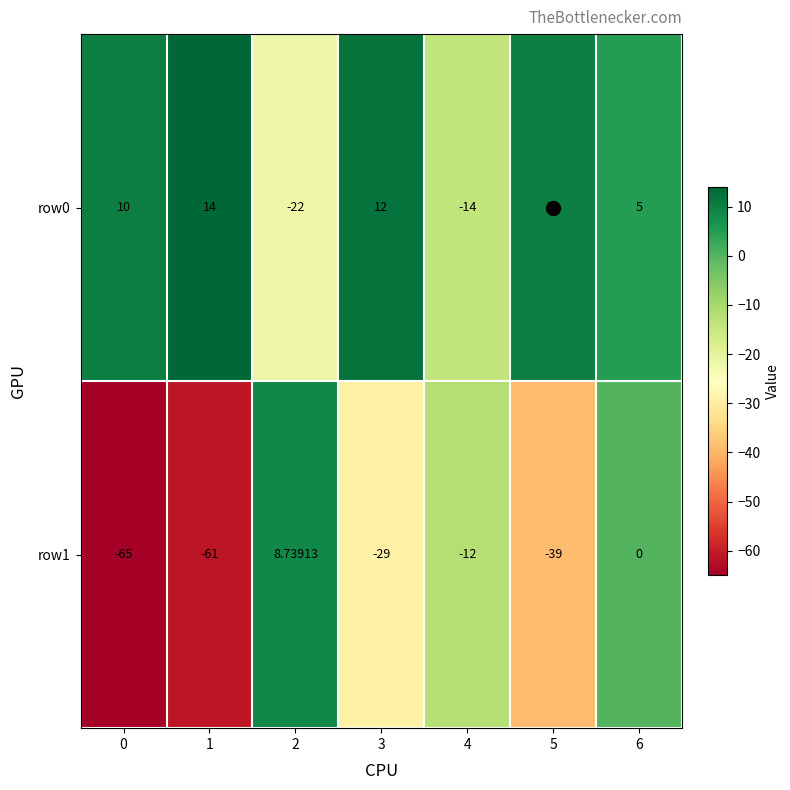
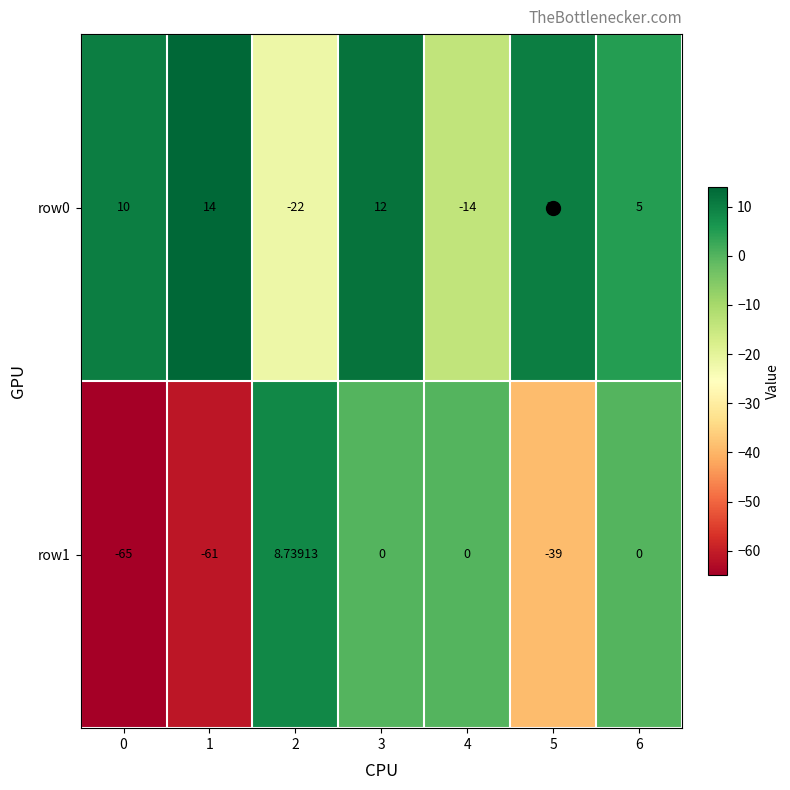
  {
    "row0": {
      "0": 10,
      "1": 14,
      "2": -22,
      "3": 12,
      "4": -14,
      "6": 5
    },
    "row1": {
      "0": -65,
      "1": -61,
      "2": 8.73913,
-     "3": -29,
-     "4": -12,
+     "3": 0,
+     "4": 0,
      "5": -39,
      "6": 0
    }
  }
